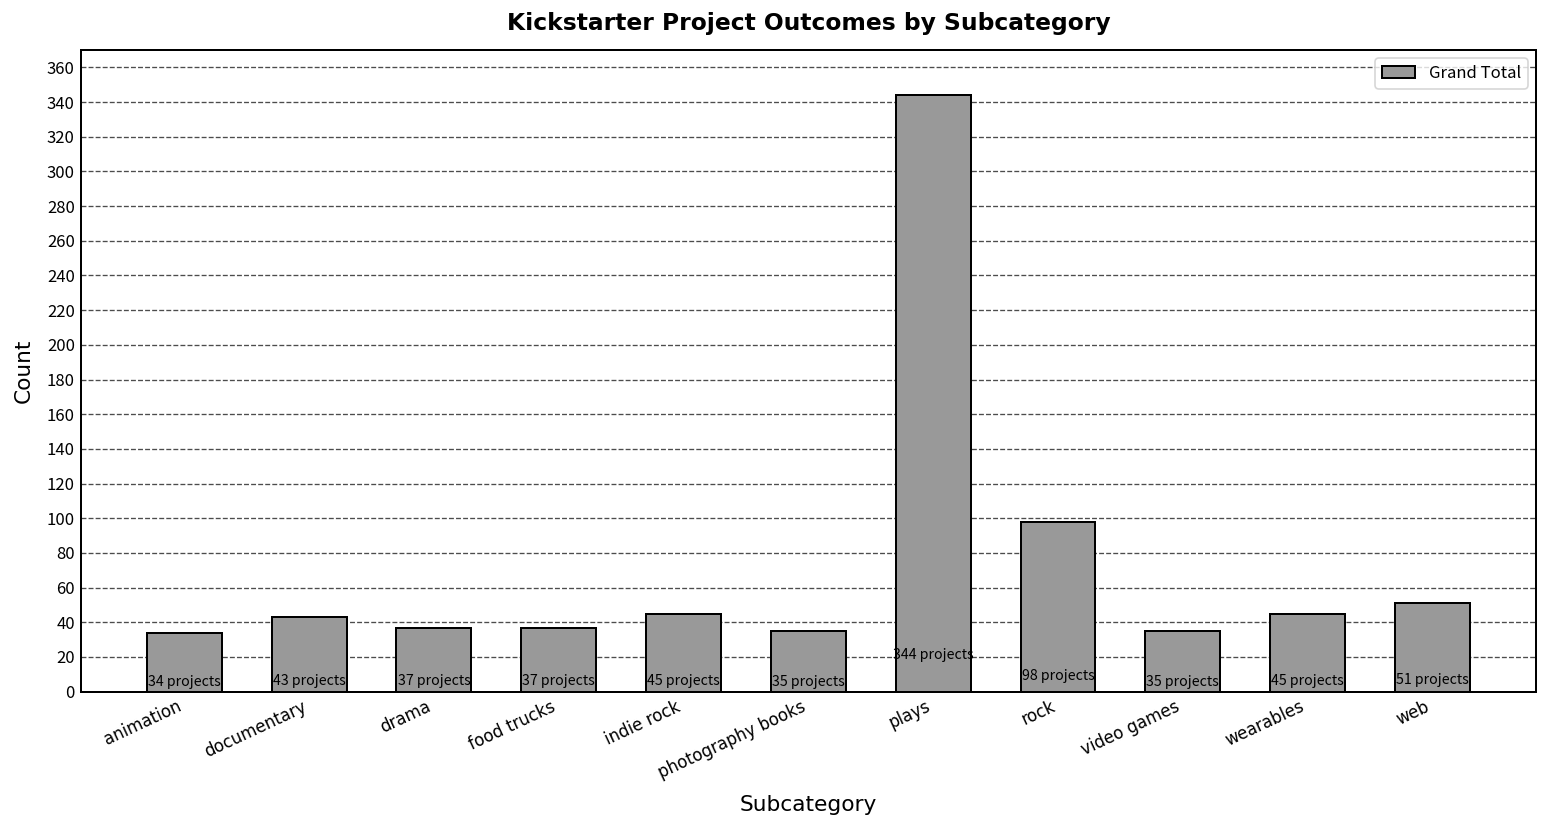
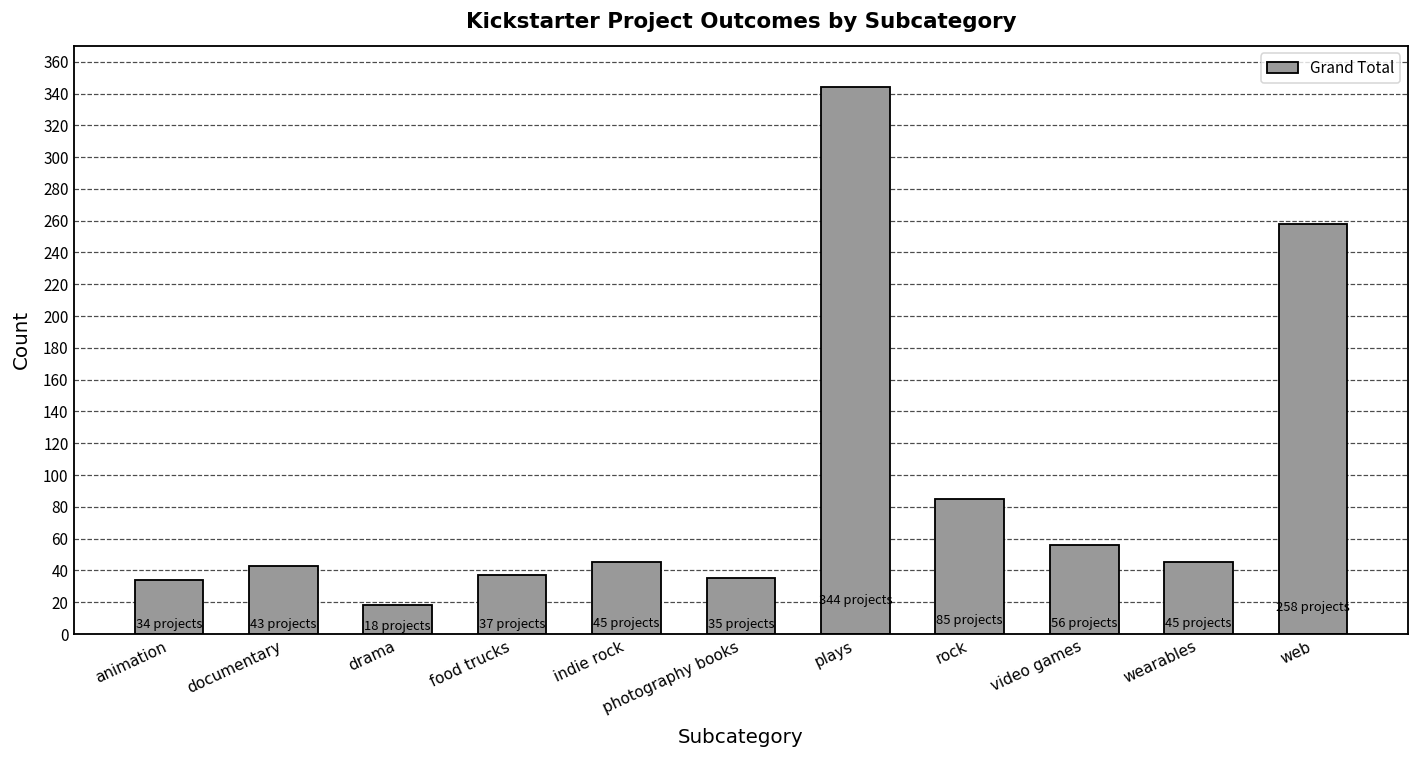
  {
    "animation": 34,
    "documentary": 43,
-   "drama": 37,
+   "drama": 18,
    "food trucks": 37,
    "indie rock": 45,
    "photography books": 35,
    "plays": 344,
-   "rock": 98,
-   "video games": 35,
+   "rock": 85,
+   "video games": 56,
    "wearables": 45,
-   "web": 51
+   "web": 258
  }
